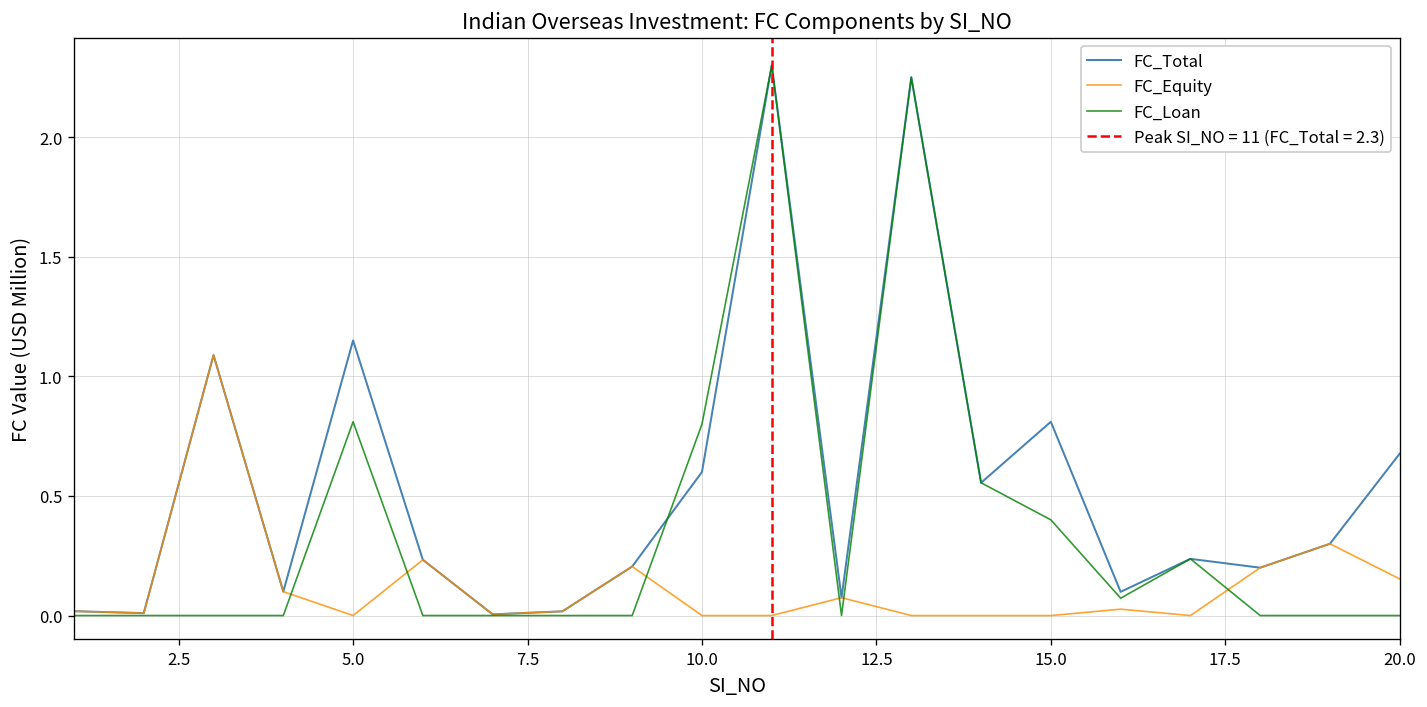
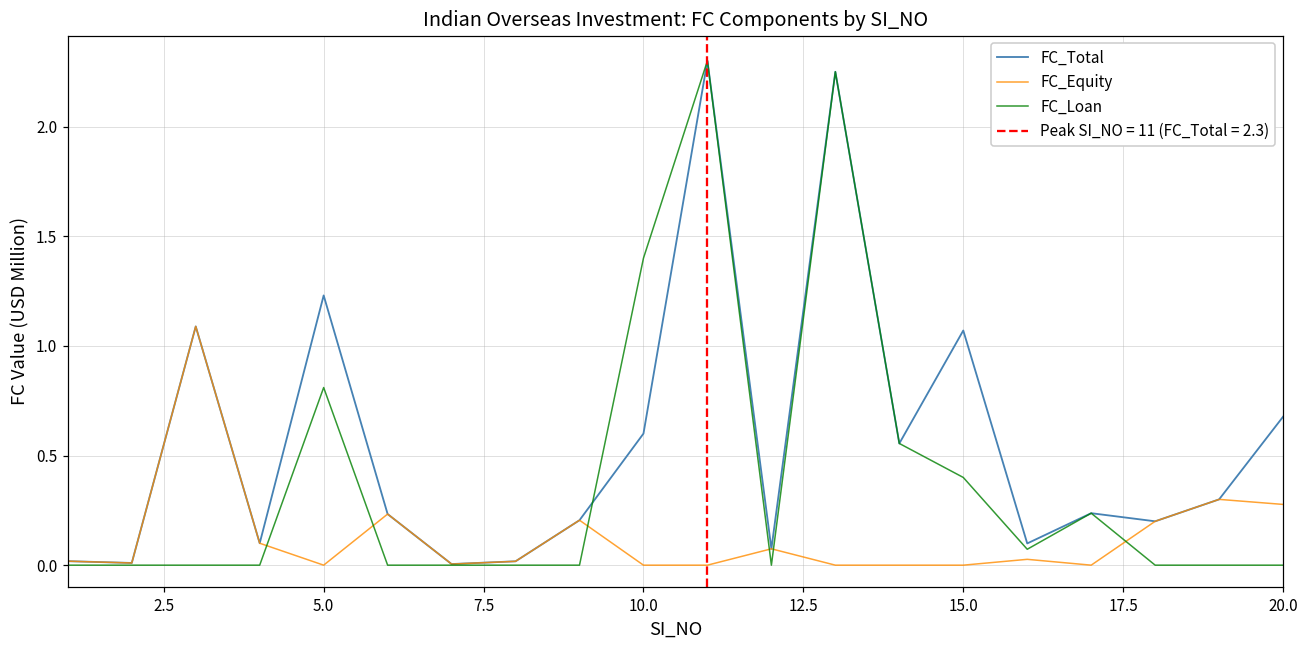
  {
    "FC_Total": {
-     "5.0": 1.15,
+     "5.0": 1.23,
      "10.0": 0.60,
-     "15.0": 0.81,
+     "15.0": 1.07,
      "20.0": 0.68
    },
    "FC_Equity": {
      "5.0": 0.00,
      "10.0": 0.00,
      "15.0": 0.00,
-     "20.0": 0.15
+     "20.0": 0.28
    },
    "FC_Loan": {
      "5.0": 0.8,
-     "10.0": 0.8,
+     "10.0": 1.4,
      "15.0": 0.4,
      "20.0": 0.0
    }
  }
